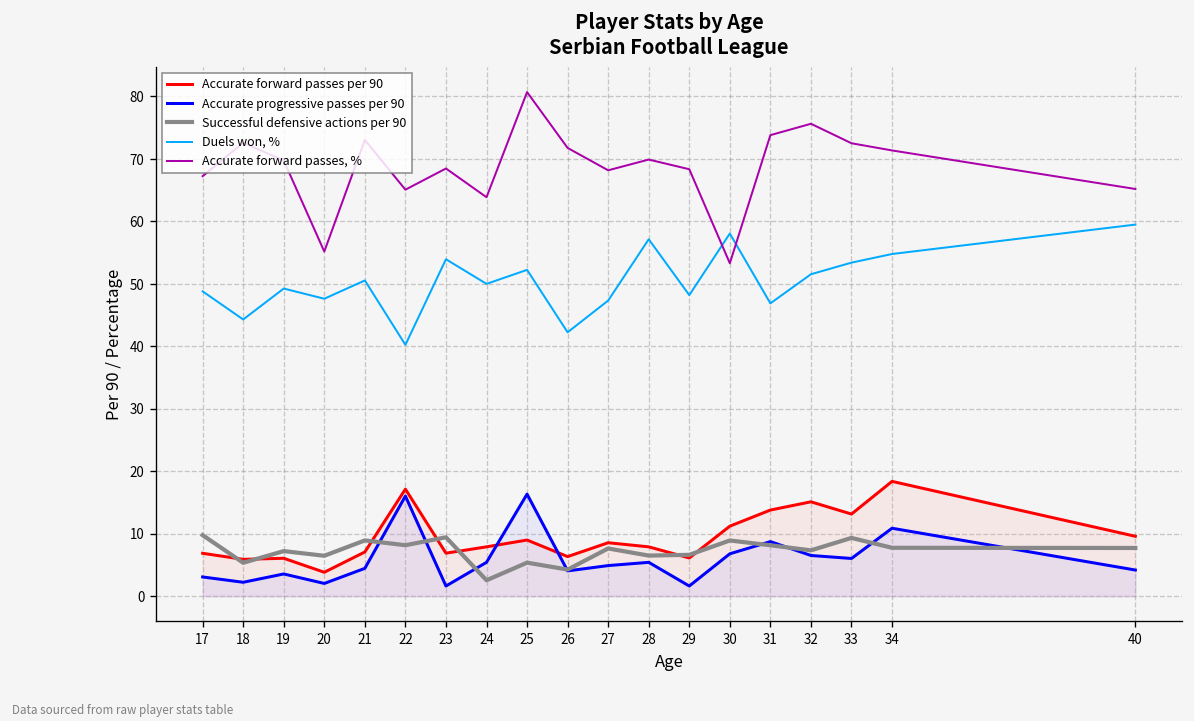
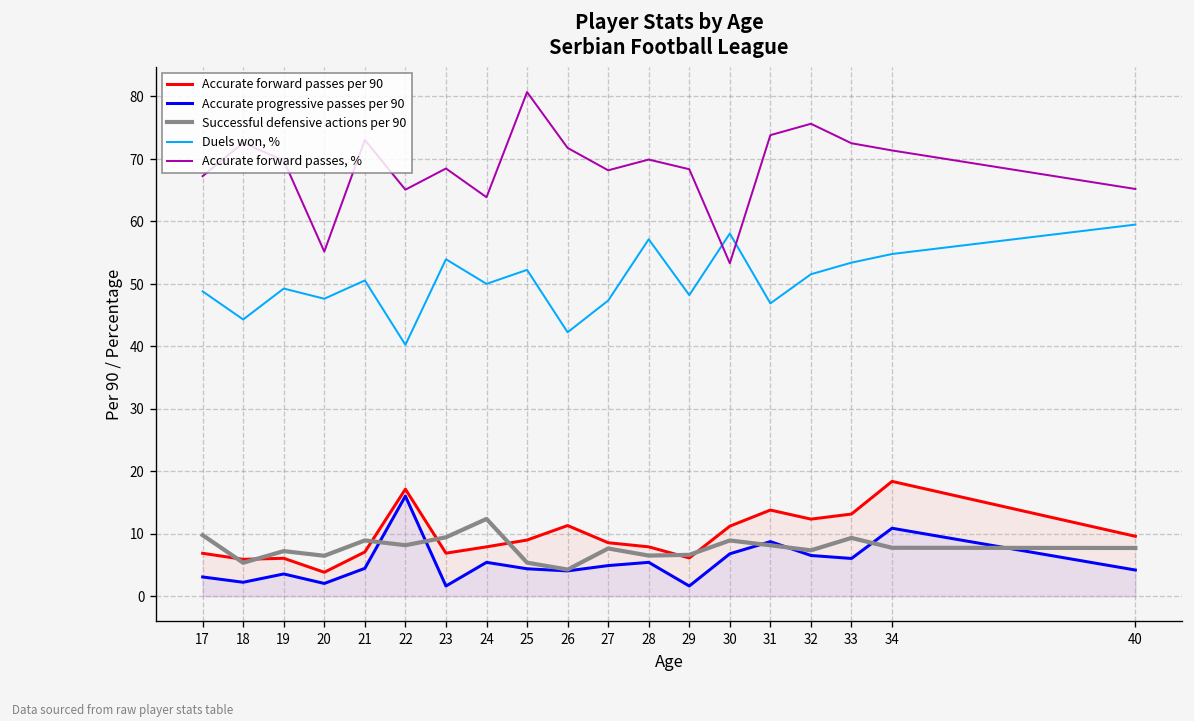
  {
    "Accurate forward passes per 90": {
      "17": 7,
      "18": 6,
      "19": 6,
      "20": 4,
      "21": 7,
      "22": 17,
      "23": 7,
      "24": 8,
      "25": 9,
-     "26": 6,
+     "26": 11,
      "27": 9,
      "28": 8,
      "29": 6,
      "30": 11,
      "31": 14,
-     "32": 15,
+     "32": 12,
      "33": 13,
      "34": 18,
      "40": 10
    },
    "Accurate progressive passes per 90": {
      "17": 3,
      "18": 2,
      "19": 4,
      "20": 2,
      "21": 4,
      "22": 16,
      "23": 2,
      "24": 5,
-     "25": 16,
+     "25": 4,
      "27": 5,
      "28": 5,
      "29": 2,
      "30": 7,
      "31": 9,
      "32": 7,
      "33": 6,
      "34": 11,
      "40": 4
    },
    "Successful defensive actions per 90": {
      "17": 10,
      "18": 5,
      "19": 7,
      "20": 6,
      "21": 9,
      "22": 8,
      "23": 9,
-     "24": 3,
+     "24": 12,
      "25": 5,
      "27": 8,
      "28": 7,
      "29": 7,
      "30": 9,
      "31": 8,
      "32": 7,
      "33": 9,
      "34": 8,
      "40": 8
    },
    "Duels won, %": {
      "17": 49,
      "18": 44,
      "19": 49,
      "20": 48,
      "21": 51,
      "22": 40,
      "23": 54,
      "24": 50,
      "25": 52,
      "26": 42,
      "27": 47,
      "28": 57,
      "29": 48,
      "30": 58,
      "31": 47,
      "32": 52,
      "33": 53,
      "34": 55,
      "40": 59
    },
    "Accurate forward passes, %": {
      "17": 67,
      "20": 55,
      "22": 65,
      "23": 68,
      "24": 64,
      "25": 81,
      "26": 72,
      "27": 68,
      "28": 70,
      "29": 68,
      "30": 53,
      "31": 74,
      "32": 76,
      "33": 73,
      "34": 71,
      "40": 65
    }
  }
